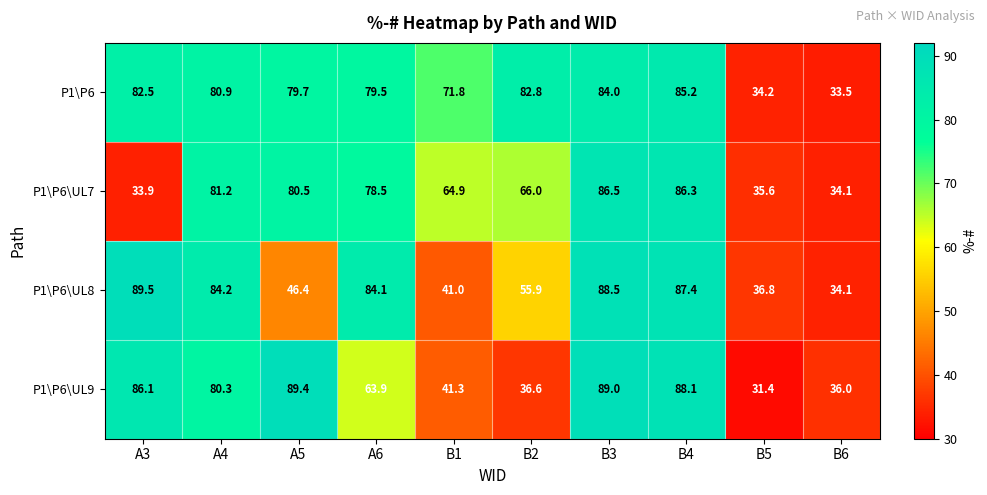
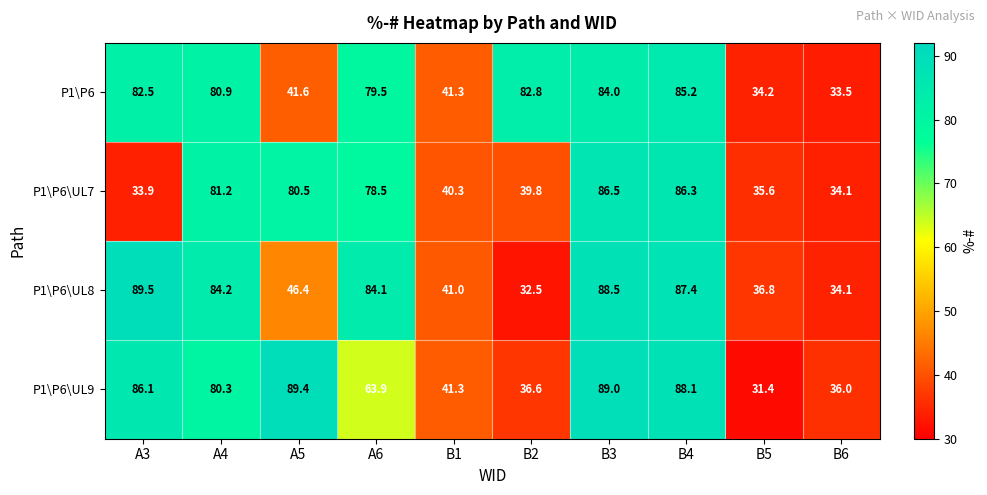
  {
    "P1\\P6": {
      "A3": 82.5,
      "A4": 80.9,
-     "A5": 79.7,
+     "A5": 41.6,
      "A6": 79.5,
-     "B1": 71.8,
+     "B1": 41.3,
      "B2": 82.8,
      "B3": 84.0,
      "B4": 85.2,
      "B5": 34.2,
      "B6": 33.5
    },
    "P1\\P6\\UL7": {
      "A3": 33.9,
      "A4": 81.2,
      "A5": 80.5,
      "A6": 78.5,
-     "B1": 64.9,
-     "B2": 66.0,
+     "B1": 40.3,
+     "B2": 39.8,
      "B3": 86.5,
      "B4": 86.3,
      "B5": 35.6,
      "B6": 34.1
    },
    "P1\\P6\\UL8": {
      "A3": 89.5,
      "A4": 84.2,
      "A5": 46.4,
      "A6": 84.1,
      "B1": 41.0,
-     "B2": 55.9,
+     "B2": 32.5,
      "B3": 88.5,
      "B4": 87.4,
      "B5": 36.8,
      "B6": 34.1
    },
    "P1\\P6\\UL9": {
      "A3": 86.1,
      "A4": 80.3,
      "A5": 89.4,
      "A6": 63.9,
      "B1": 41.3,
      "B2": 36.6,
      "B3": 89.0,
      "B4": 88.1,
      "B5": 31.4,
      "B6": 36.0
    }
  }
